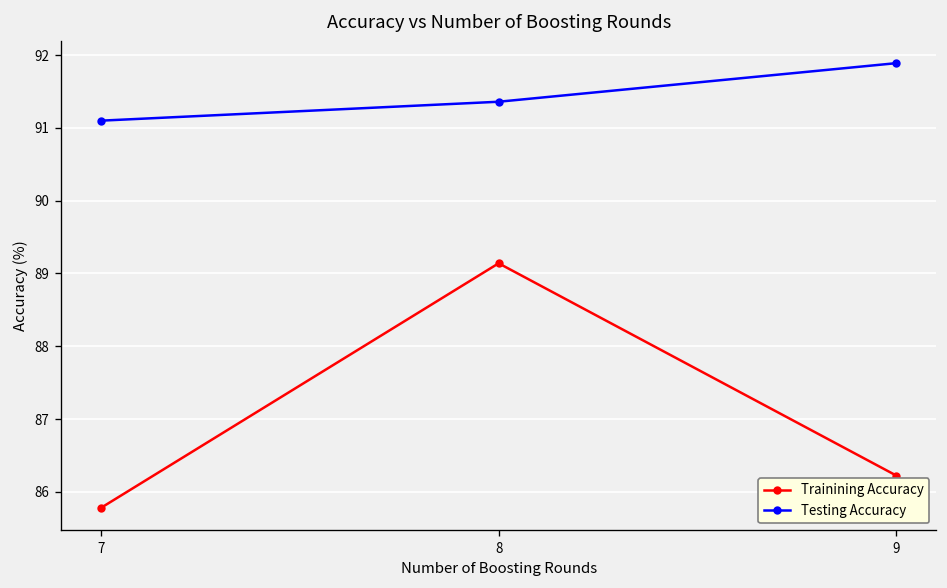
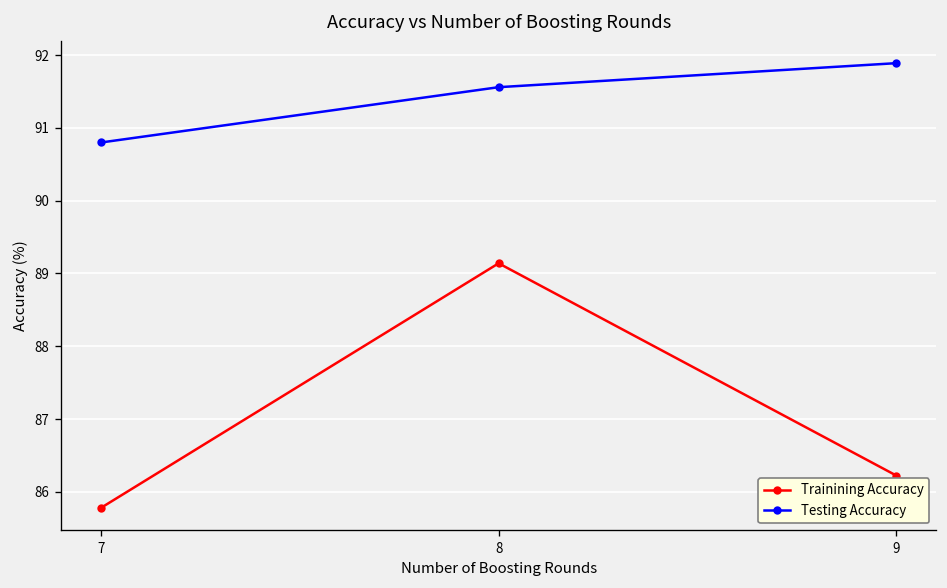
  {
    "Trainining Accuracy": {
      "7": 85.8,
      "8": 89.1,
      "9": 86.2
    },
    "Testing Accuracy": {
-     "7": 91.1,
-     "8": 91.4,
+     "7": 90.8,
+     "8": 91.6,
      "9": 91.9
    }
  }
